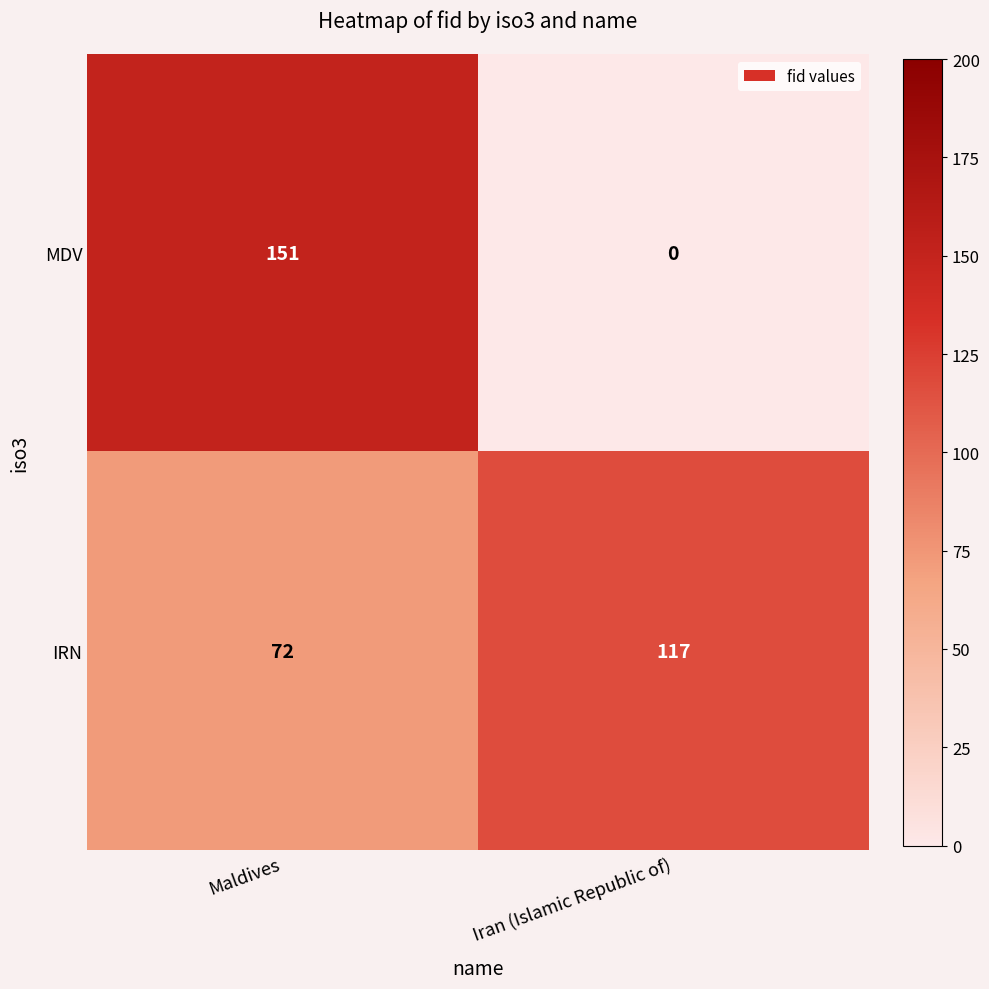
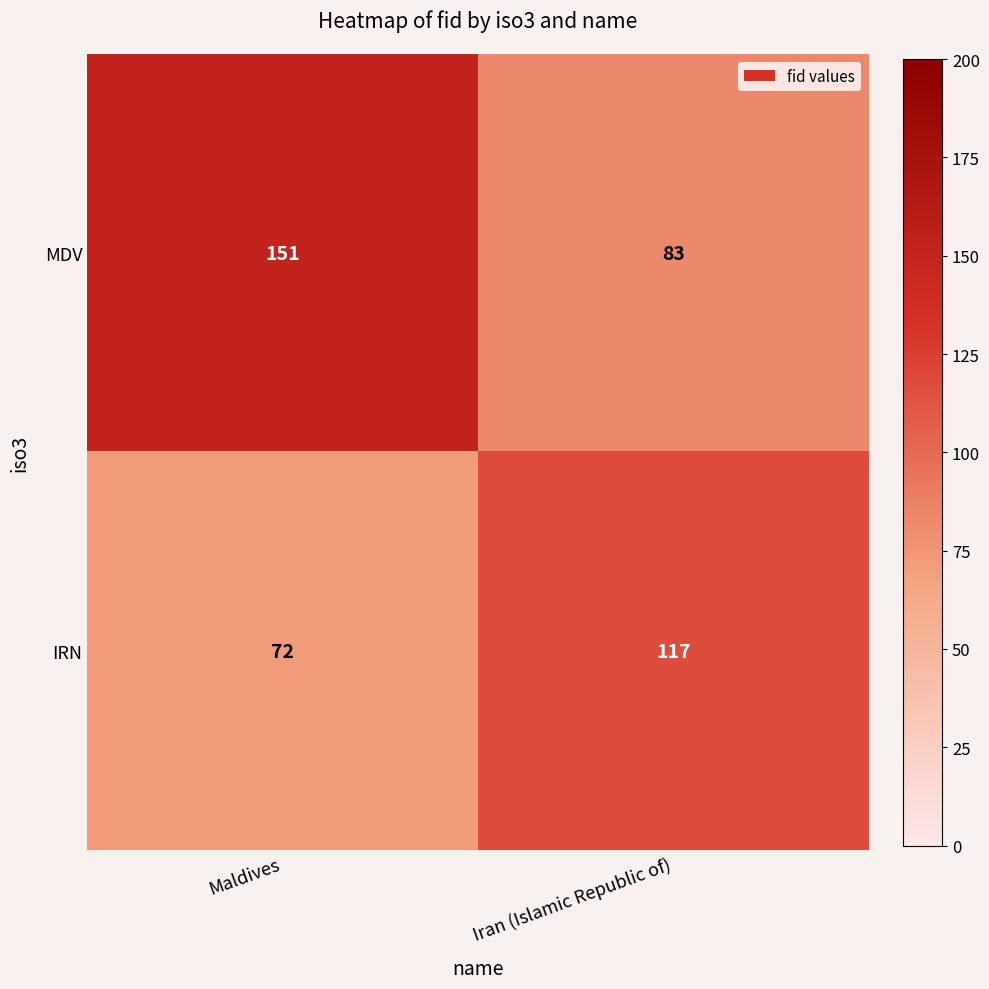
  {
    "MDV": {
      "Maldives": 151,
-     "Iran (Islamic Republic of)": 0
+     "Iran (Islamic Republic of)": 83
    },
    "IRN": {
      "Maldives": 72,
      "Iran (Islamic Republic of)": 117
    }
  }
